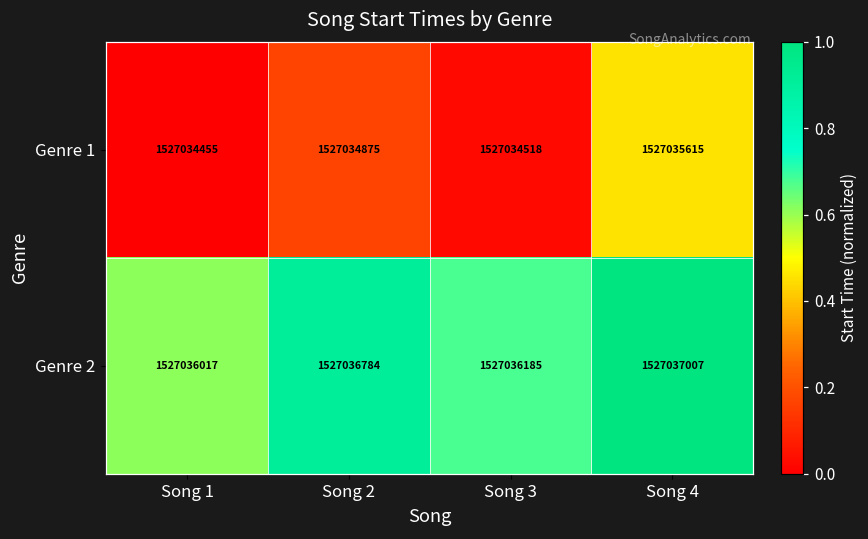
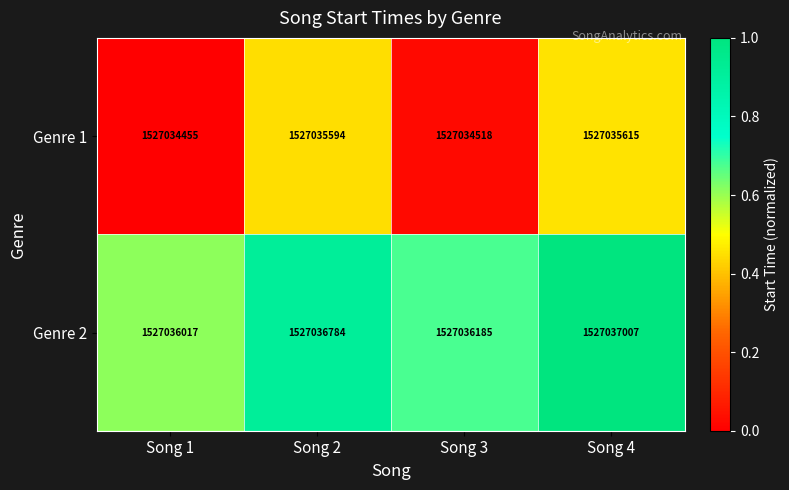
  {
    "Genre 1": {
      "Song 1": 1527034455,
-     "Song 2": 1527034875,
+     "Song 2": 1527035594,
      "Song 3": 1527034518,
      "Song 4": 1527035615
    },
    "Genre 2": {
      "Song 1": 1527036017,
      "Song 2": 1527036784,
      "Song 3": 1527036185,
      "Song 4": 1527037007
    }
  }
